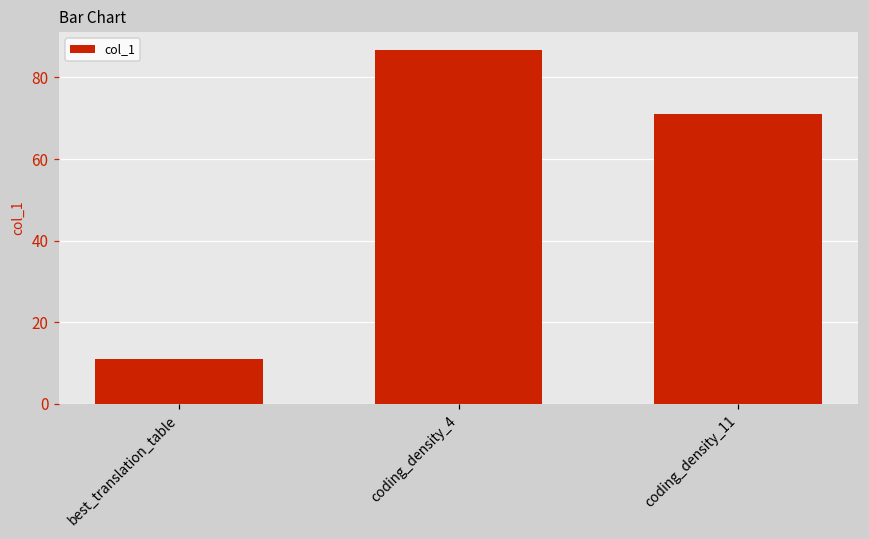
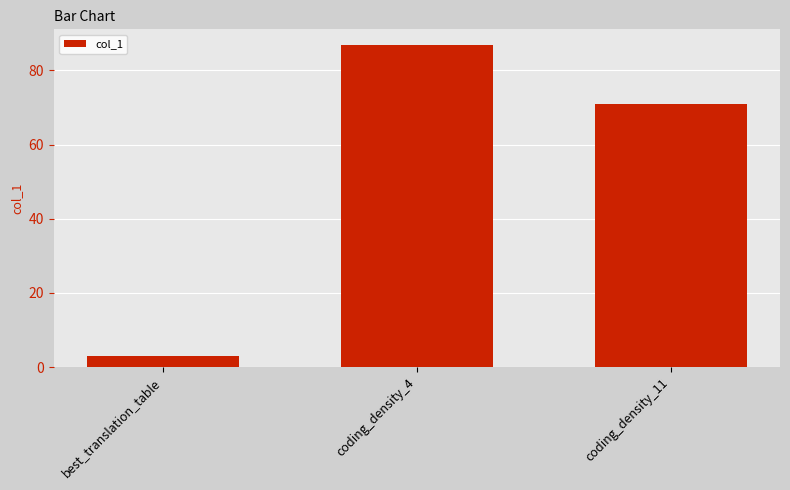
  {
-   "best_translation_table": 11,
+   "best_translation_table": 3,
    "coding_density_4": 87,
    "coding_density_11": 71
  }
